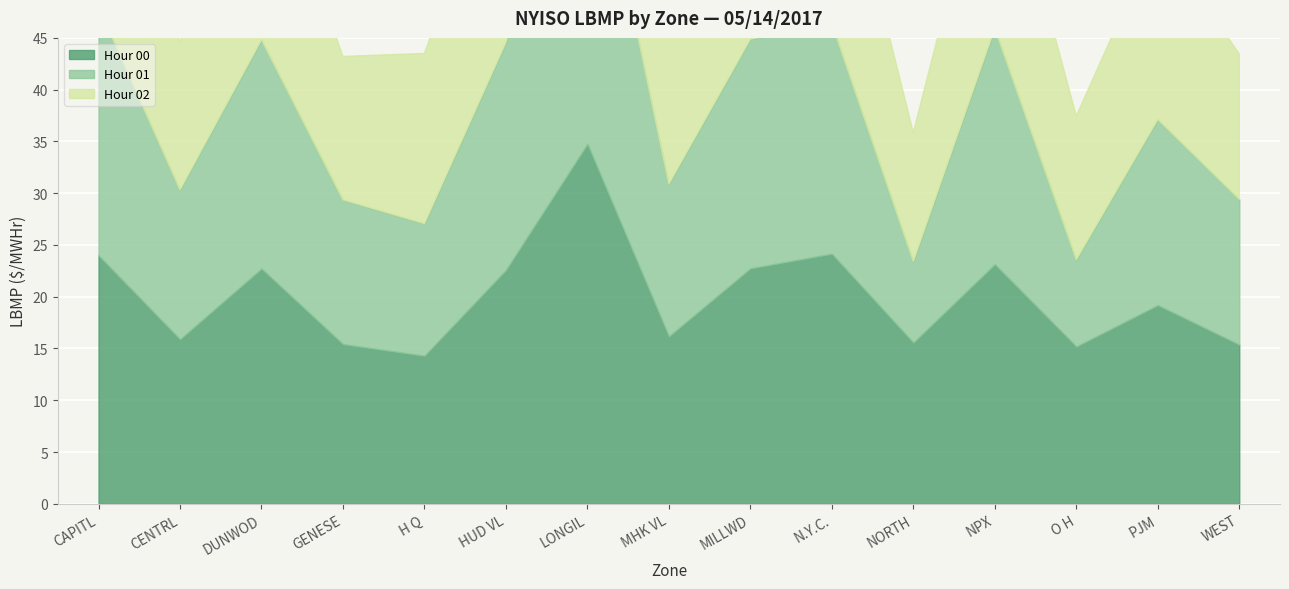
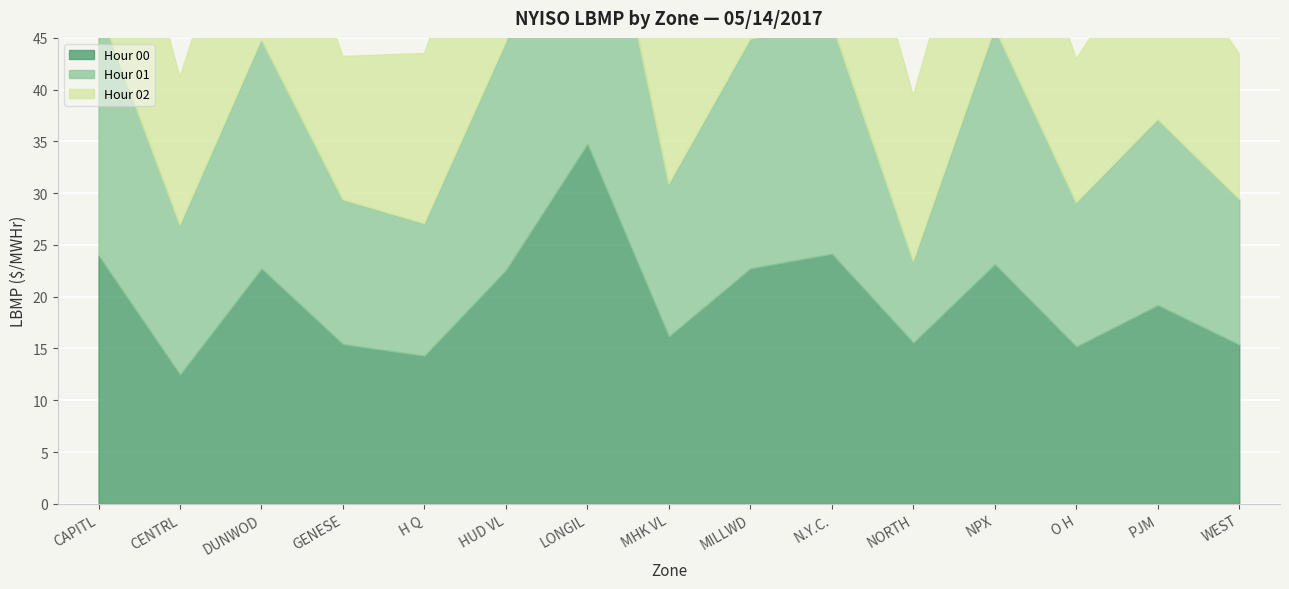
  {
    "Hour 00": {
      "CAPITL": 24.0,
-     "CENTRL": 15.9,
+     "CENTRL": 12.5,
      "DUNWOD": 22.7,
      "GENESE": 15.4,
      "H Q": 14.3,
      "HUD VL": 22.6,
      "LONGIL": 34.8,
      "MHK VL": 16.2,
      "MILLWD": 22.7,
      "N.Y.C.": 24.2,
      "NORTH": 15.6,
      "NPX": 23.1,
      "O H": 15.2,
      "PJM": 19.2,
      "WEST": 15.4
    },
    "Hour 01": {
      "CENTRL": 14.4,
      "DUNWOD": 22.1,
      "GENESE": 13.9,
      "H Q": 12.8,
      "HUD VL": 22.0,
      "MHK VL": 14.7,
      "MILLWD": 22.1,
      "NORTH": 7.9,
-     "O H": 8.4,
+     "O H": 13.9,
      "PJM": 17.9,
      "WEST": 14.0
    },
    "Hour 02": {
      "CENTRL": 14.3,
      "GENESE": 13.9,
      "H Q": 16.4,
-     "NORTH": 12.4,
+     "NORTH": 16.0,
      "O H": 13.9,
      "WEST": 14.0
    }
  }
